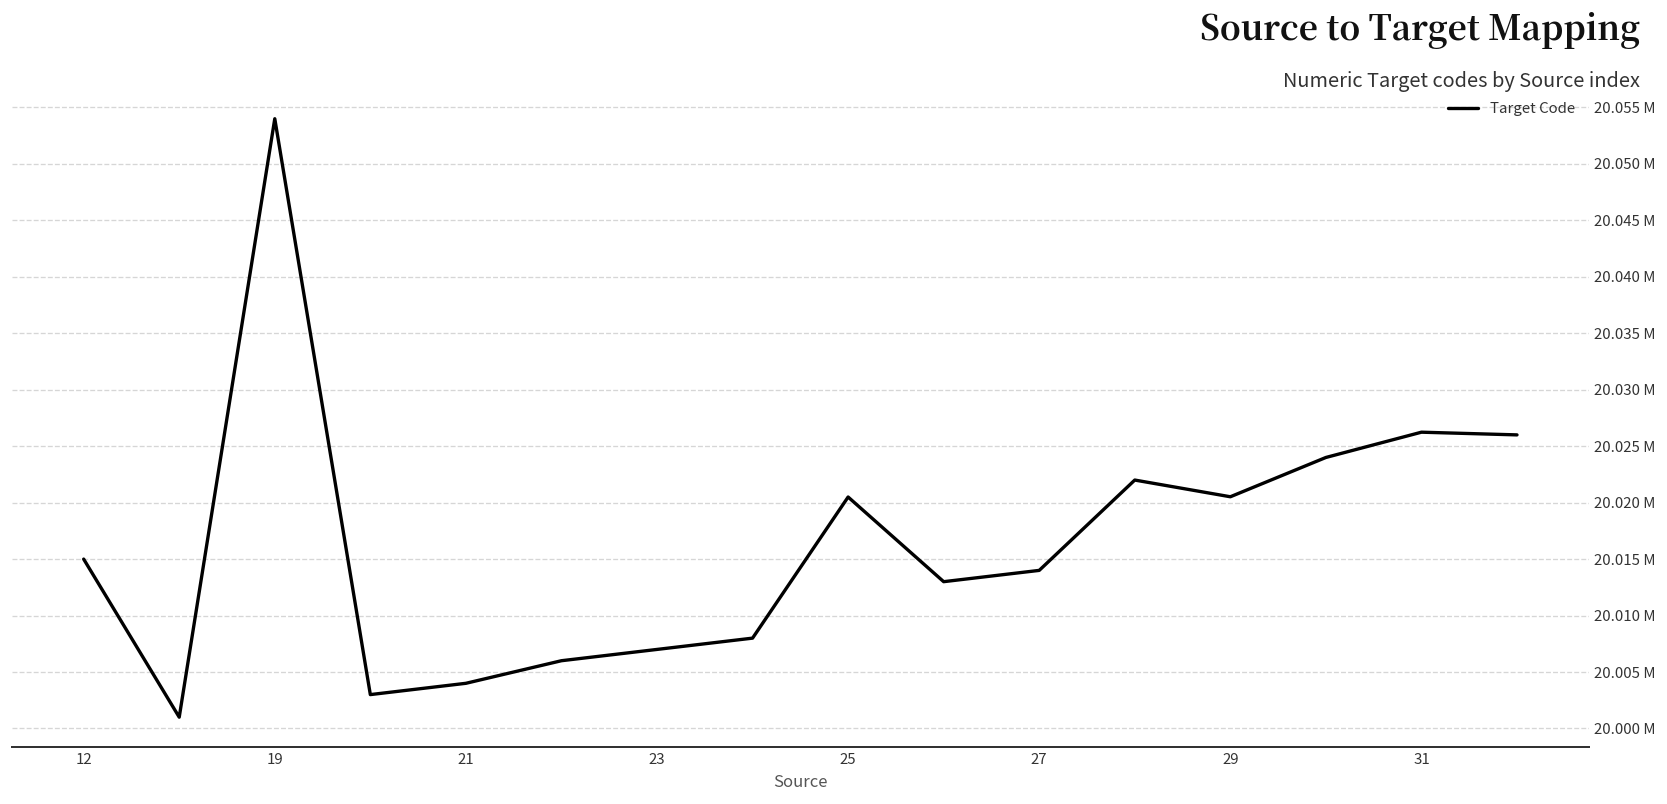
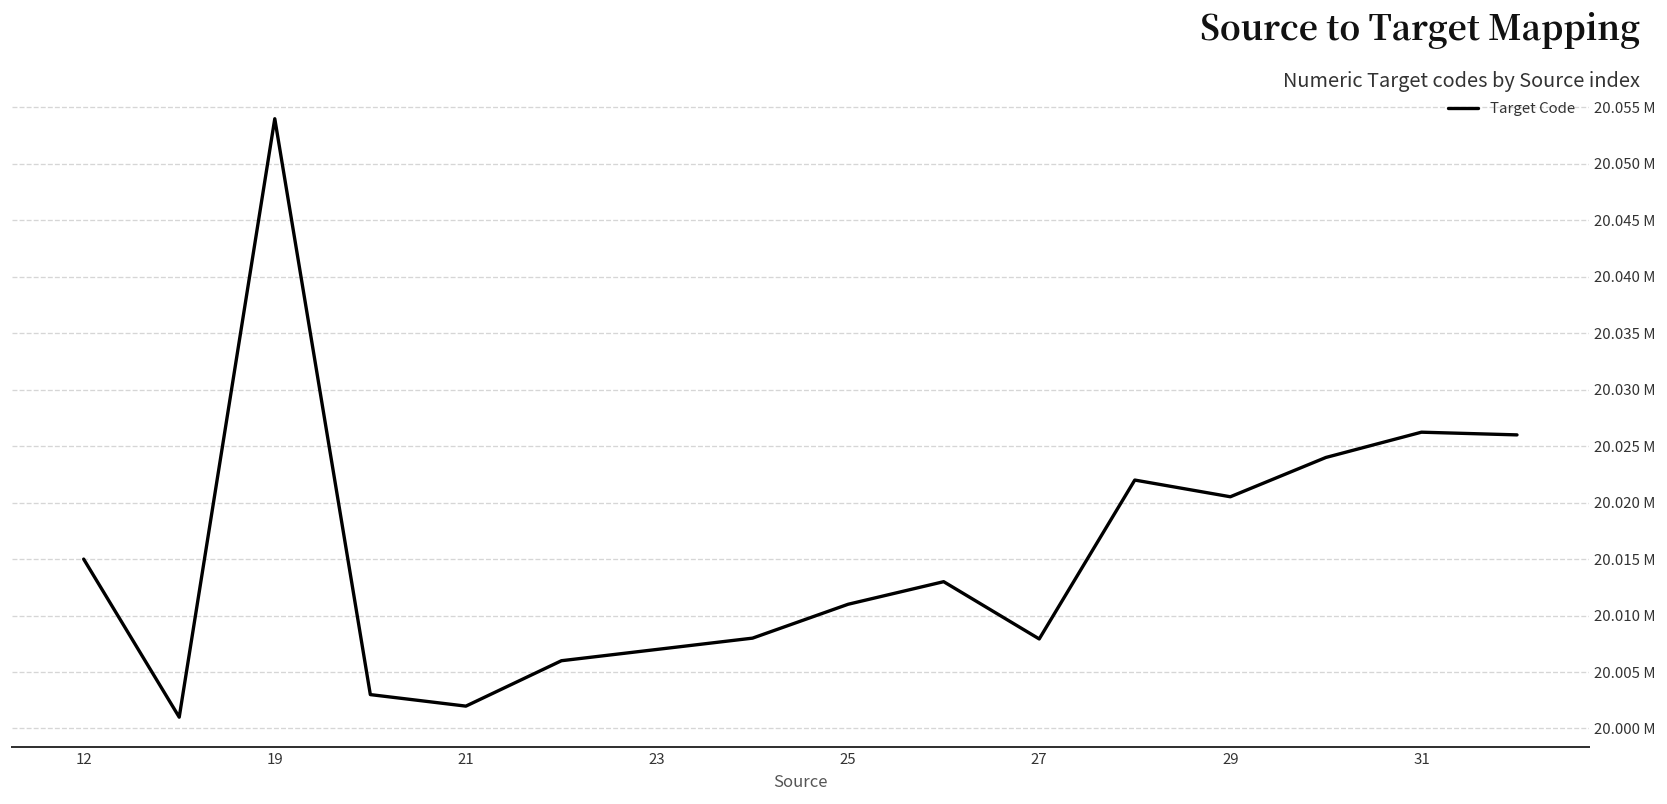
  {
    "12": 20015000,
    "19": 20054000,
-   "21": 20004000,
+   "21": 20002000,
    "23": 20007000,
-   "25": 20020000,
-   "27": 20014000,
+   "25": 20011000,
+   "27": 20008000,
    "29": 20021000,
    "31": 20026000
  }
